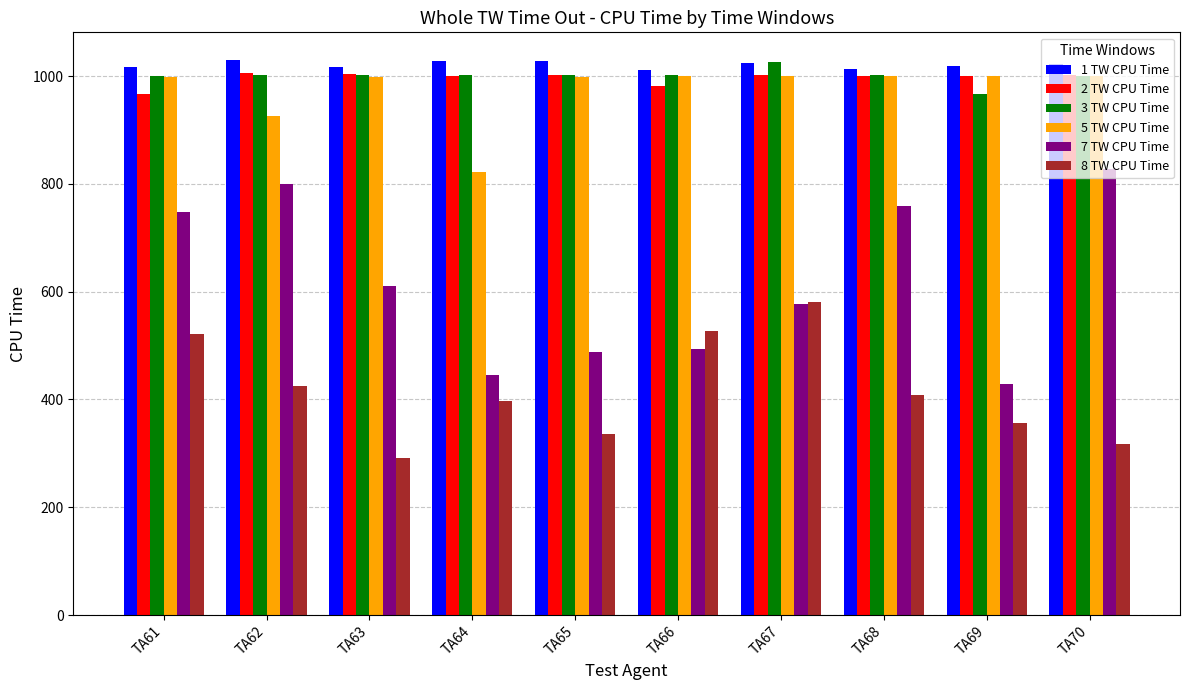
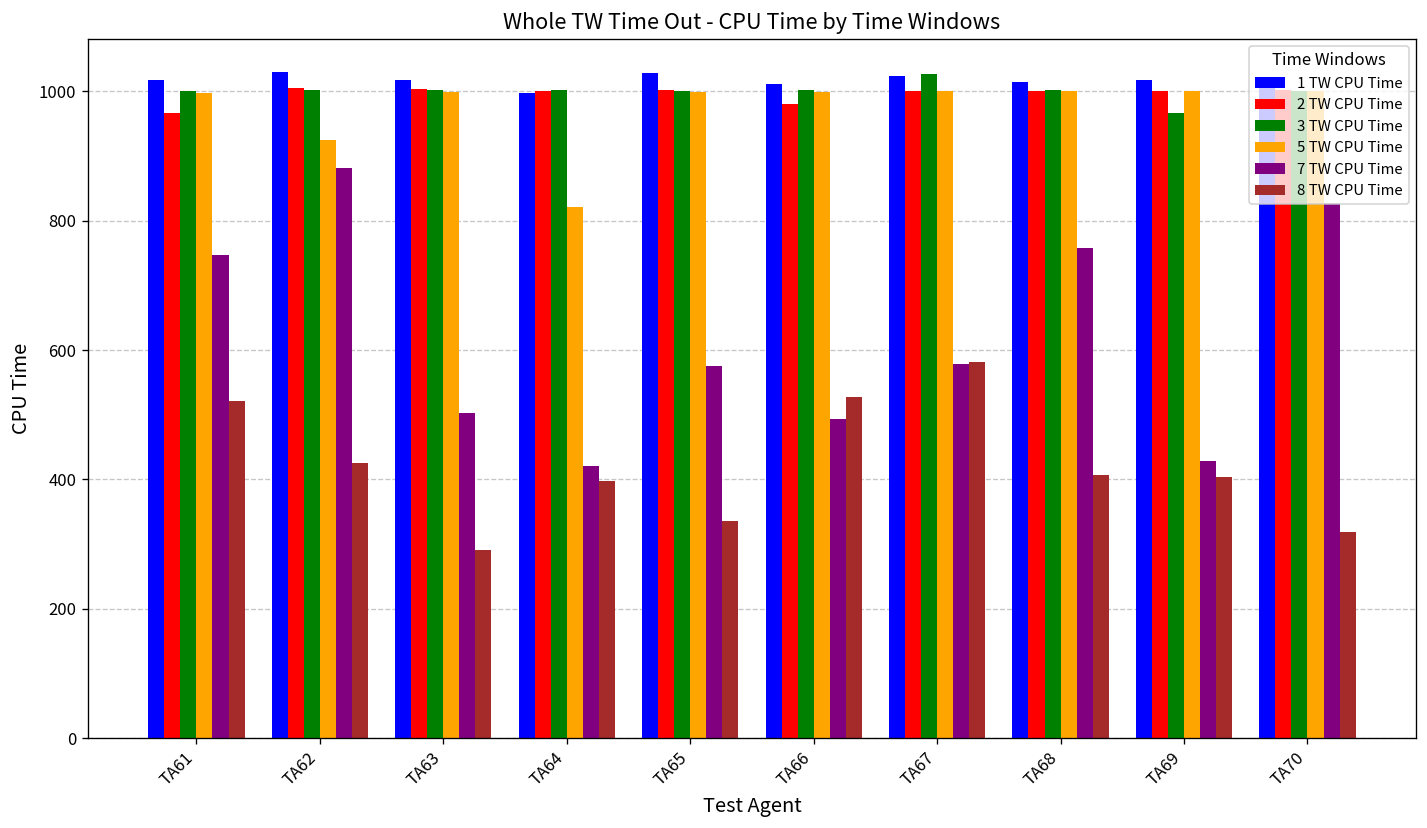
  {
    "1 TW CPU Time": {
      "TA61": 1020,
      "TA62": 1030,
      "TA63": 1020,
-     "TA64": 1030,
+     "TA64": 1000,
      "TA65": 1030,
      "TA66": 1010,
      "TA67": 1020,
      "TA68": 1010,
      "TA69": 1020
    },
    "2 TW CPU Time": {
      "TA61": 970,
      "TA62": 1010,
      "TA63": 1000,
      "TA64": 1000,
      "TA65": 1000,
      "TA66": 980,
      "TA67": 1000,
      "TA68": 1000,
      "TA69": 1000
    },
    "3 TW CPU Time": {
      "TA61": 1000,
      "TA62": 1000,
      "TA63": 1000,
      "TA64": 1000,
      "TA65": 1000,
      "TA66": 1000,
      "TA67": 1030,
      "TA68": 1000,
      "TA69": 970
    },
    "5 TW CPU Time": {
      "TA61": 1000,
      "TA62": 930,
      "TA63": 1000,
      "TA64": 820,
      "TA65": 1000,
      "TA66": 1000,
      "TA67": 1000,
      "TA68": 1000,
      "TA69": 1000
    },
    "7 TW CPU Time": {
      "TA61": 750,
-     "TA62": 800,
-     "TA63": 610,
-     "TA64": 450,
-     "TA65": 490,
+     "TA62": 880,
+     "TA63": 500,
+     "TA64": 420,
+     "TA65": 580,
      "TA66": 490,
      "TA67": 580,
      "TA68": 760,
      "TA69": 430
    },
    "8 TW CPU Time": {
      "TA61": 520,
      "TA62": 430,
      "TA63": 290,
      "TA64": 400,
      "TA65": 340,
      "TA66": 530,
      "TA67": 580,
      "TA68": 410,
-     "TA69": 360,
+     "TA69": 400,
      "TA70": 320
    }
  }
